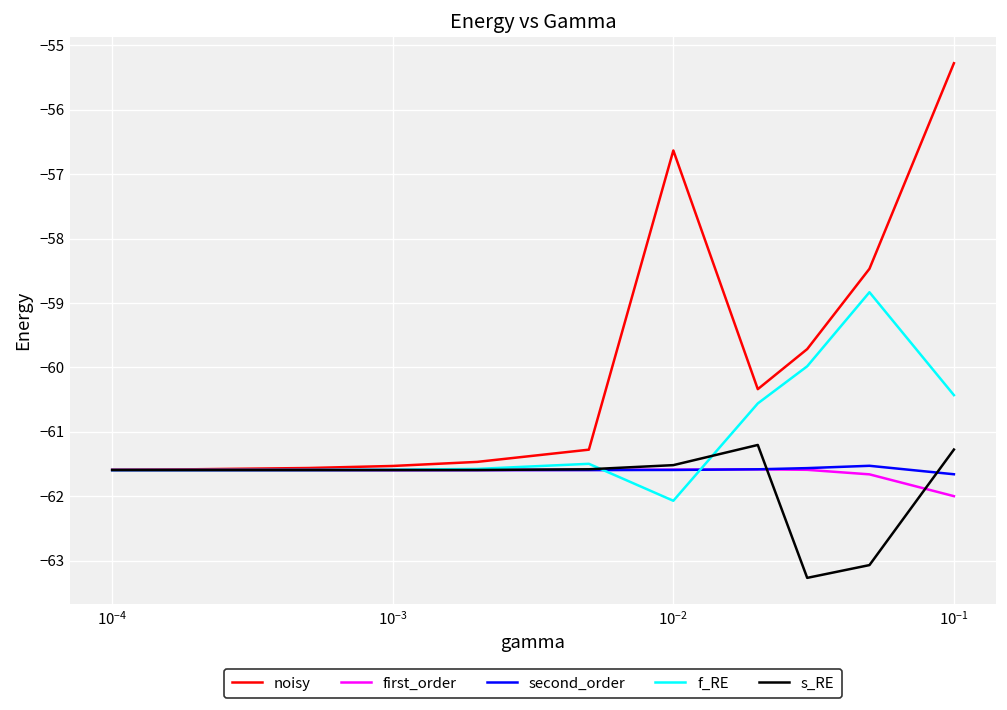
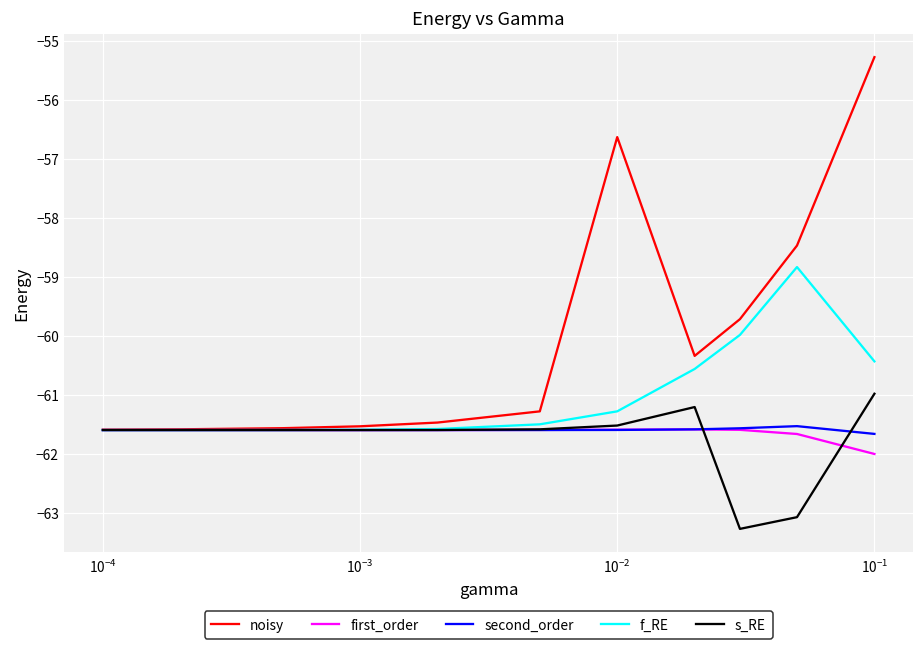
  {
    "noisy": {
      "10^-3": -61.5,
      "10^-2": -56.6,
      "10^-1": -55.3
    },
    "first_order": {
      "10^-1": -62.0
    },
    "second_order": {
      "10^-1": -61.7
    },
    "f_RE": {
-     "10^-2": -62.1,
+     "10^-2": -61.3,
      "10^-1": -60.4
    },
    "s_RE": {
      "10^-2": -61.5,
-     "10^-1": -61.3
+     "10^-1": -61.0
    }
  }
